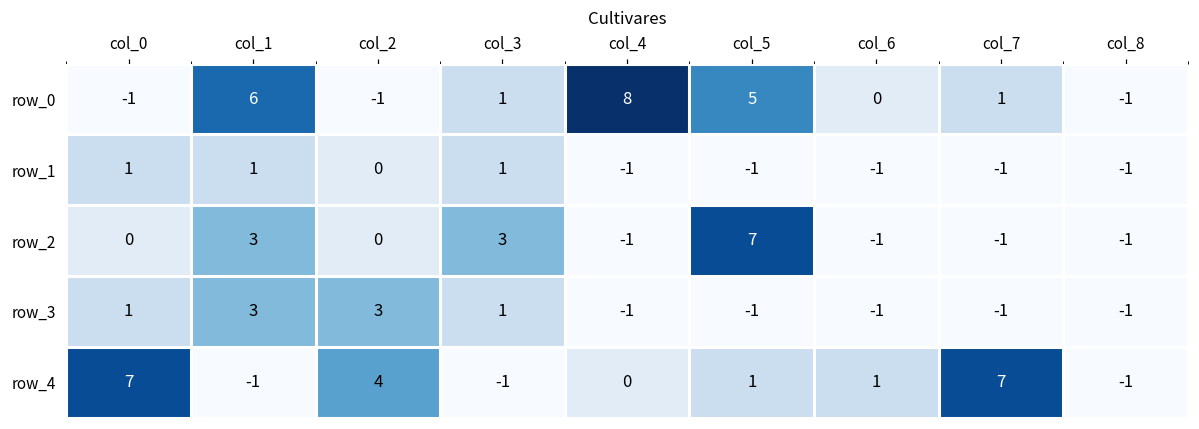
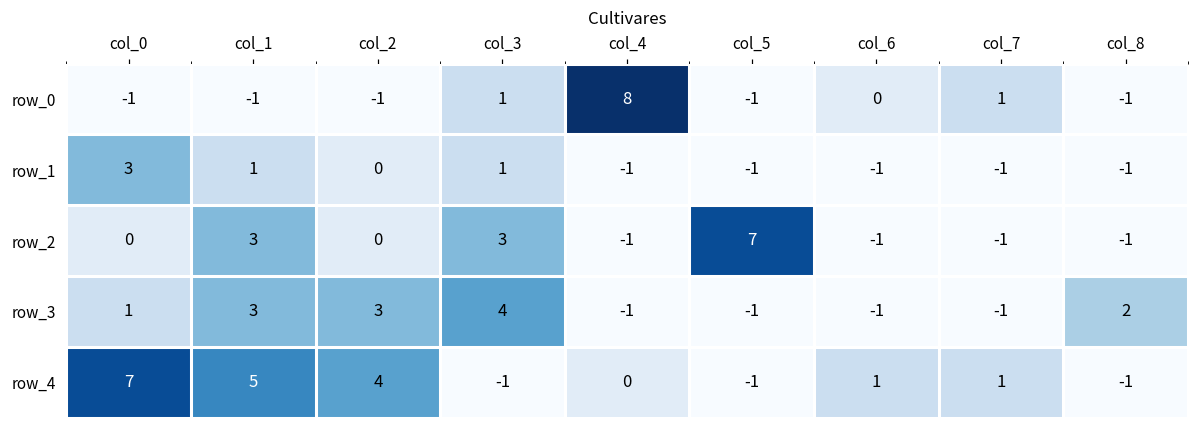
  {
    "row_0": {
      "col_0": -1,
-     "col_1": 6,
+     "col_1": -1,
      "col_2": -1,
      "col_3": 1,
      "col_4": 8,
-     "col_5": 5,
+     "col_5": -1,
      "col_6": 0,
      "col_7": 1,
      "col_8": -1
    },
    "row_1": {
-     "col_0": 1,
+     "col_0": 3,
      "col_1": 1,
      "col_2": 0,
      "col_3": 1,
      "col_4": -1,
      "col_5": -1,
      "col_6": -1,
      "col_7": -1,
      "col_8": -1
    },
    "row_2": {
      "col_0": 0,
      "col_1": 3,
      "col_2": 0,
      "col_3": 3,
      "col_4": -1,
      "col_5": 7,
      "col_6": -1,
      "col_7": -1,
      "col_8": -1
    },
    "row_3": {
      "col_0": 1,
      "col_1": 3,
      "col_2": 3,
-     "col_3": 1,
+     "col_3": 4,
      "col_4": -1,
      "col_5": -1,
      "col_6": -1,
      "col_7": -1,
-     "col_8": -1
+     "col_8": 2
    },
    "row_4": {
      "col_0": 7,
-     "col_1": -1,
+     "col_1": 5,
      "col_2": 4,
      "col_3": -1,
      "col_4": 0,
-     "col_5": 1,
+     "col_5": -1,
      "col_6": 1,
-     "col_7": 7,
+     "col_7": 1,
      "col_8": -1
    }
  }
